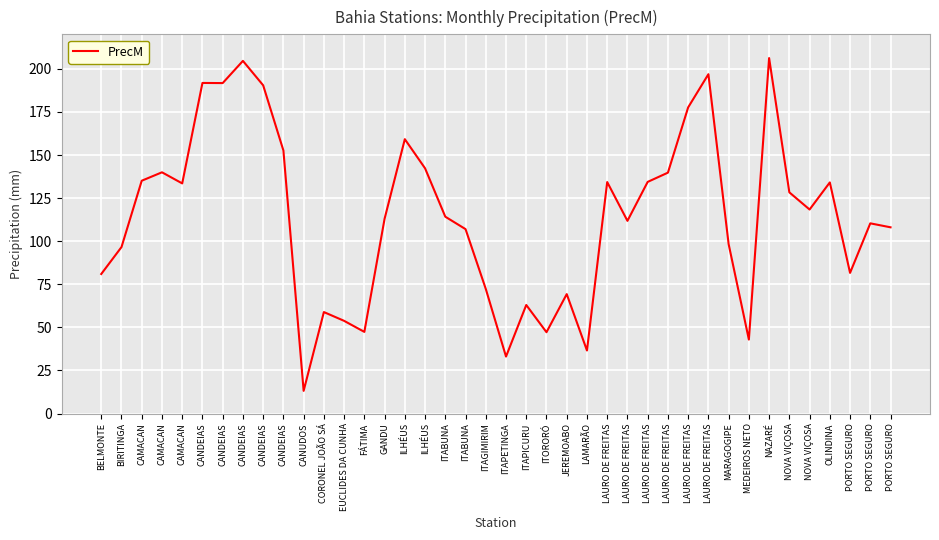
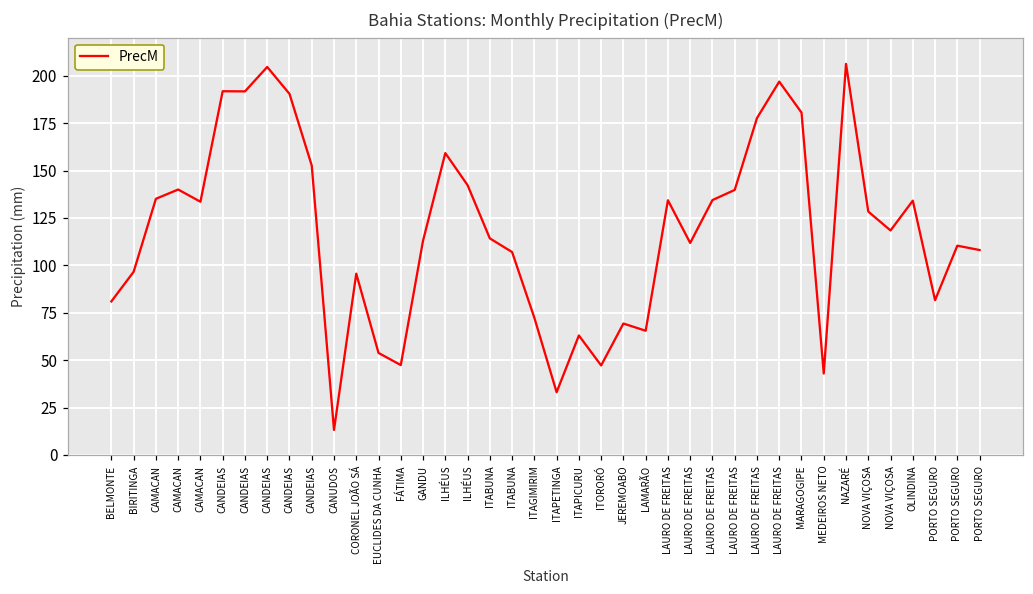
  {
    "BELMONTE": 81,
    "BIRITINGA": 97,
    "CANUDOS": 13,
-   "CORONEL JOÃO SÁ": 59,
+   "CORONEL JOÃO SÁ": 96,
    "EUCLIDES DA CUNHA": 54,
    "FÁTIMA": 47,
    "GANDU": 113,
    "ITAGIMIRIM": 72,
    "ITAPETINGA": 33,
    "ITAPICURU": 63,
    "ITORORÓ": 47,
    "JEREMOABO": 69,
-   "LAMARÃO": 37,
-   "MARAGOGIPE": 98,
+   "LAMARÃO": 66,
+   "MARAGOGIPE": 181,
    "MEDEIROS NETO": 43,
    "NAZARÉ": 206,
    "OLINDINA": 134
  }
